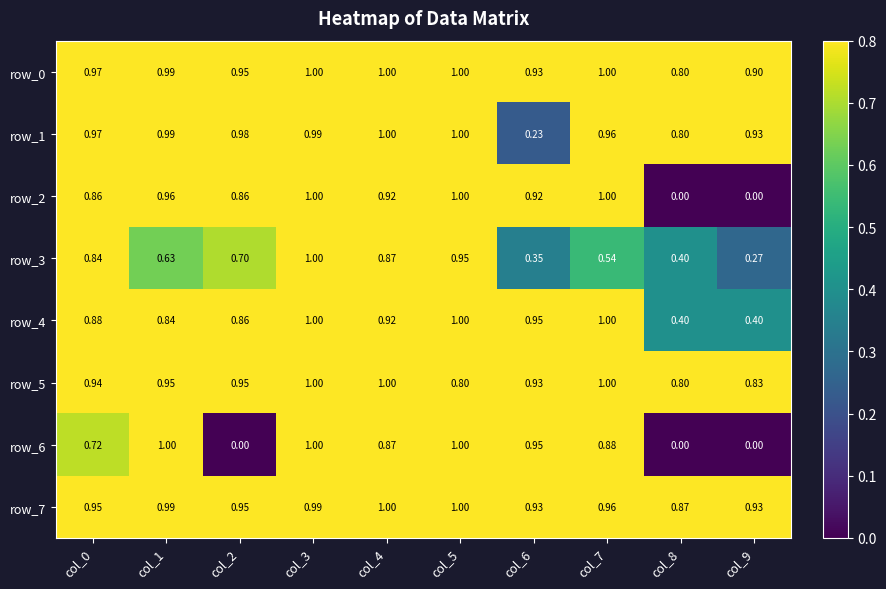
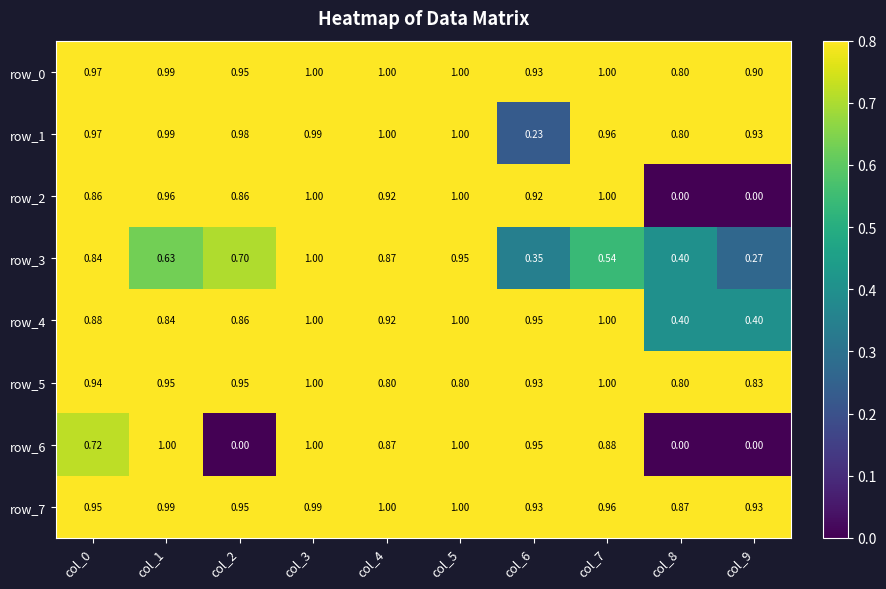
  {
    "row_0": {
      "col_0": 0.97,
      "col_1": 0.99,
      "col_2": 0.95,
      "col_3": 1.00,
      "col_4": 1.00,
      "col_5": 1.00,
      "col_6": 0.93,
      "col_7": 1.00,
      "col_8": 0.80,
      "col_9": 0.90
    },
    "row_1": {
      "col_0": 0.97,
      "col_1": 0.99,
      "col_2": 0.98,
      "col_3": 0.99,
      "col_4": 1.00,
      "col_5": 1.00,
      "col_6": 0.23,
      "col_7": 0.96,
      "col_8": 0.80,
      "col_9": 0.93
    },
    "row_2": {
      "col_0": 0.86,
      "col_1": 0.96,
      "col_2": 0.86,
      "col_3": 1.00,
      "col_4": 0.92,
      "col_5": 1.00,
      "col_6": 0.92,
      "col_7": 1.00,
      "col_8": 0.00,
      "col_9": 0.00
    },
    "row_3": {
      "col_0": 0.84,
      "col_1": 0.63,
      "col_2": 0.70,
      "col_3": 1.00,
      "col_4": 0.87,
      "col_5": 0.95,
      "col_6": 0.35,
      "col_7": 0.54,
      "col_8": 0.40,
      "col_9": 0.27
    },
    "row_4": {
      "col_0": 0.88,
      "col_1": 0.84,
      "col_2": 0.86,
      "col_3": 1.00,
      "col_4": 0.92,
      "col_5": 1.00,
      "col_6": 0.95,
      "col_7": 1.00,
      "col_8": 0.40,
      "col_9": 0.40
    },
    "row_5": {
      "col_0": 0.94,
      "col_1": 0.95,
      "col_2": 0.95,
      "col_3": 1.00,
-     "col_4": 1.00,
+     "col_4": 0.80,
      "col_5": 0.80,
      "col_6": 0.93,
      "col_7": 1.00,
      "col_8": 0.80,
      "col_9": 0.83
    },
    "row_6": {
      "col_0": 0.72,
      "col_1": 1.00,
      "col_2": 0.00,
      "col_3": 1.00,
      "col_4": 0.87,
      "col_5": 1.00,
      "col_6": 0.95,
      "col_7": 0.88,
      "col_8": 0.00,
      "col_9": 0.00
    },
    "row_7": {
      "col_0": 0.95,
      "col_1": 0.99,
      "col_2": 0.95,
      "col_3": 0.99,
      "col_4": 1.00,
      "col_5": 1.00,
      "col_6": 0.93,
      "col_7": 0.96,
      "col_8": 0.87,
      "col_9": 0.93
    }
  }
